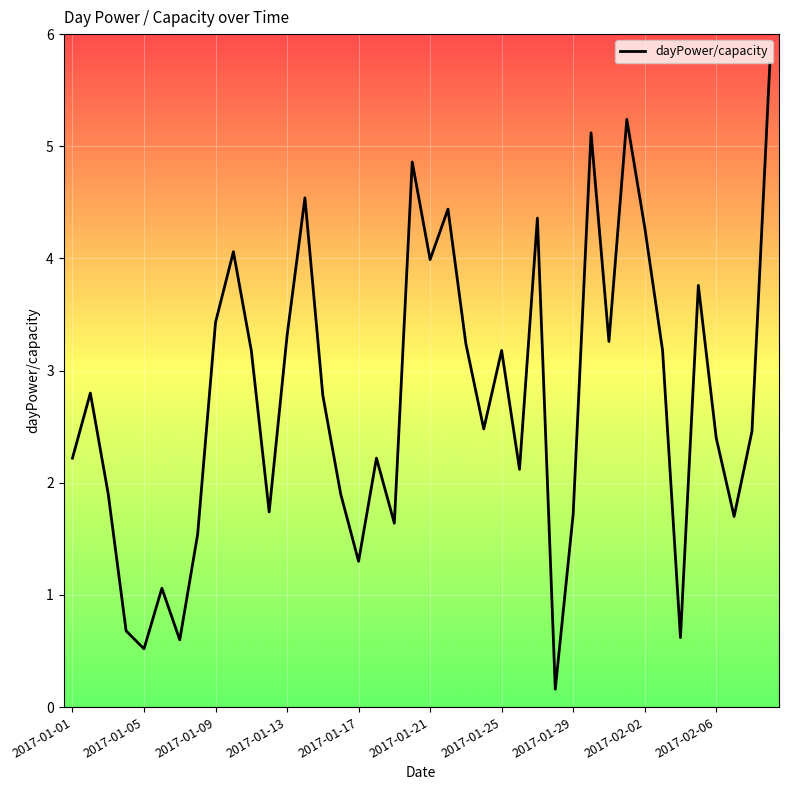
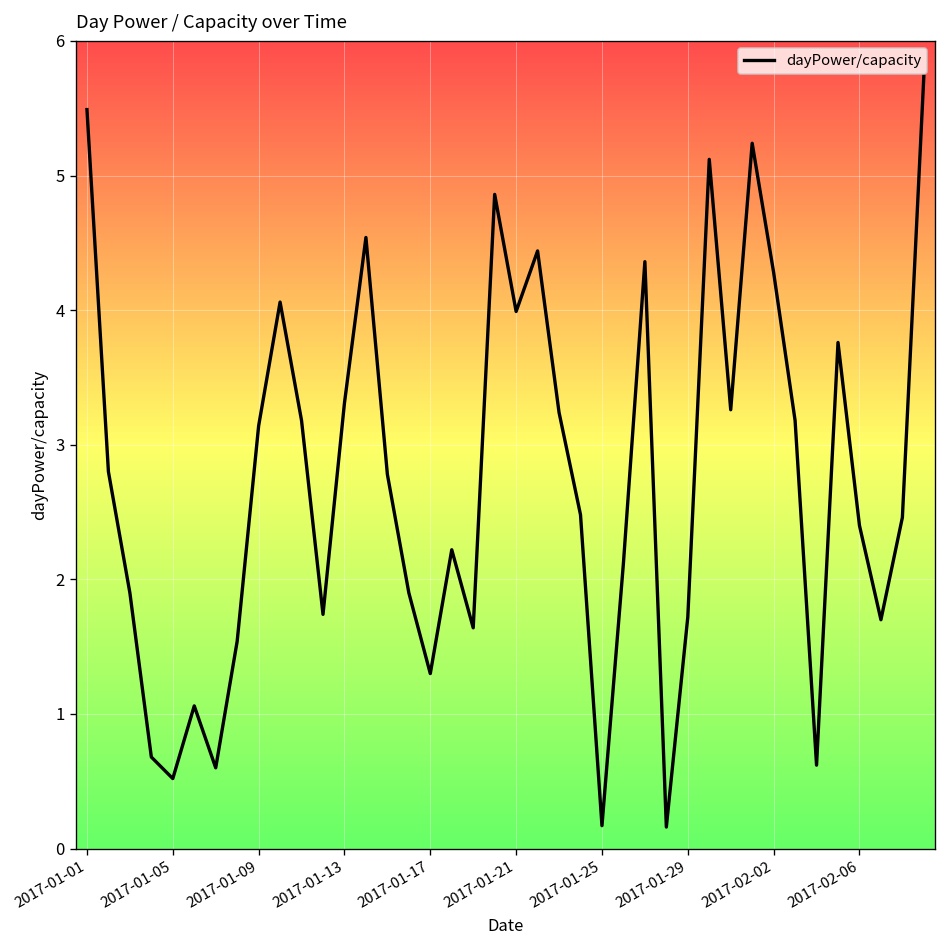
  {
-   "2017-01-01": 2.22,
+   "2017-01-01": 5.49,
    "2017-01-05": 0.52,
-   "2017-01-09": 3.43,
+   "2017-01-09": 3.14,
    "2017-01-13": 3.31,
    "2017-01-17": 1.30,
    "2017-01-21": 3.99,
-   "2017-01-25": 3.18,
+   "2017-01-25": 0.17,
    "2017-01-29": 1.72,
    "2017-02-02": 4.28,
    "2017-02-06": 2.40
  }
